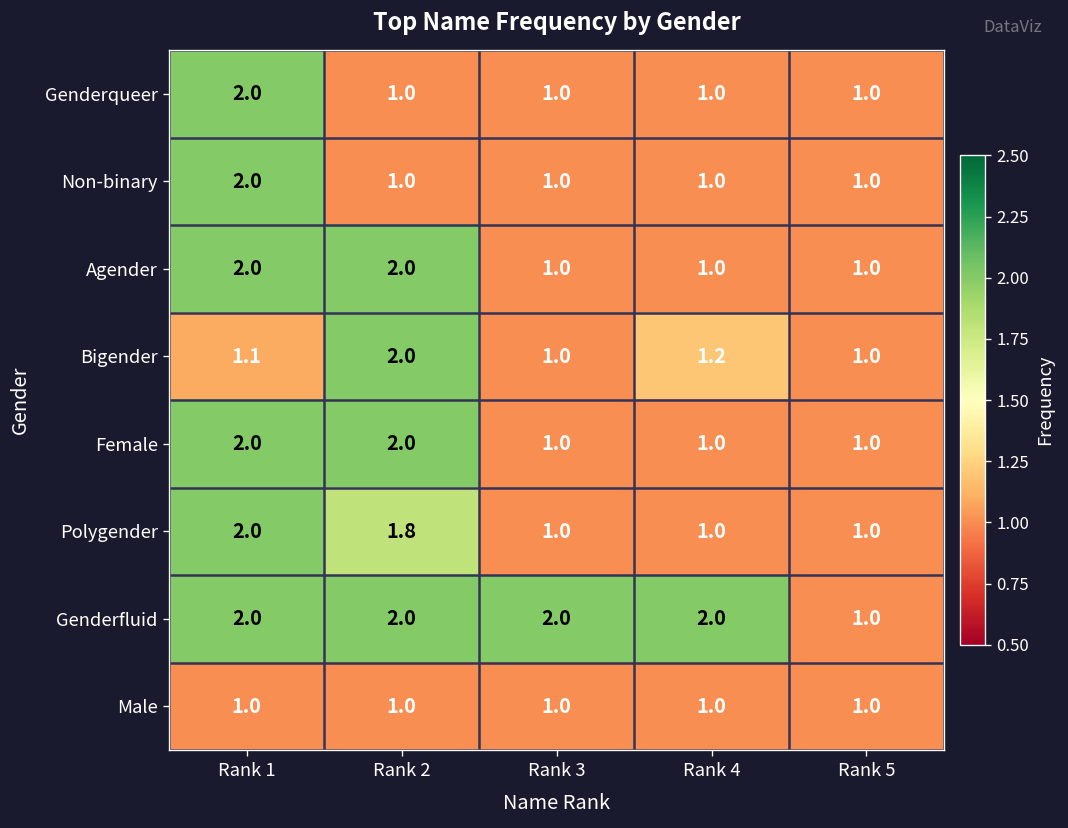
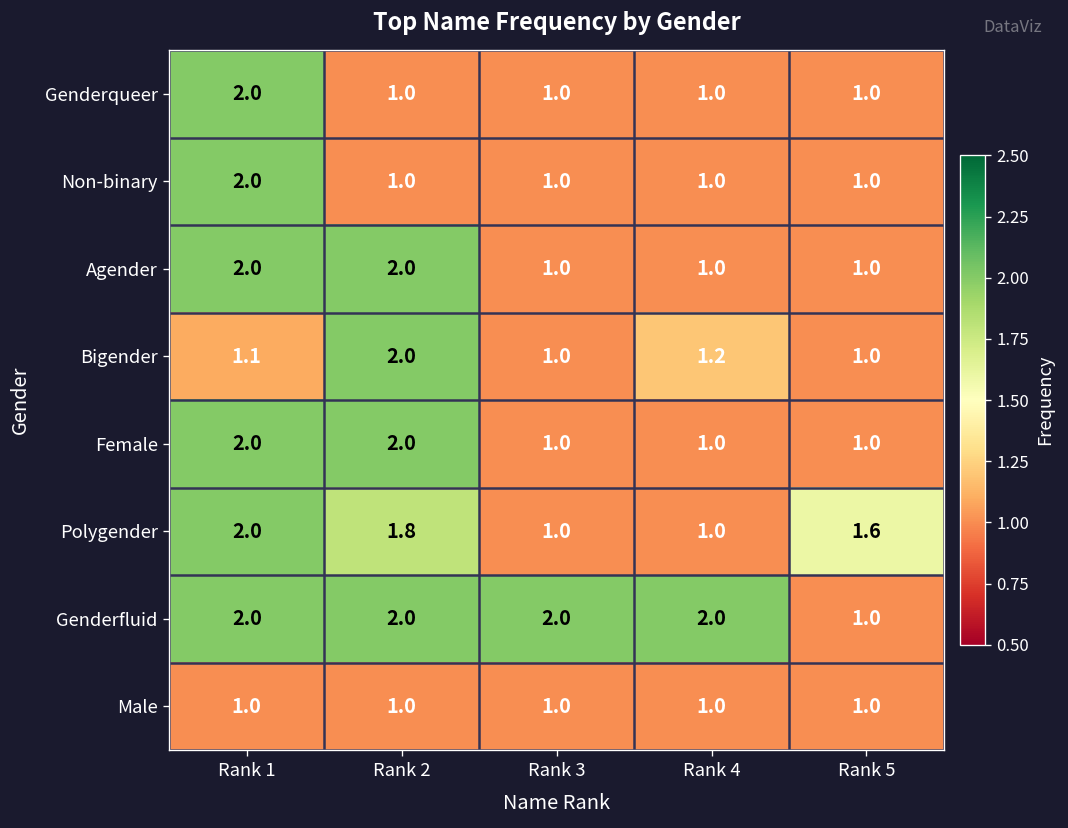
  {
    "Genderqueer": {
      "Rank 1": 2.0,
      "Rank 2": 1.0,
      "Rank 3": 1.0,
      "Rank 4": 1.0,
      "Rank 5": 1.0
    },
    "Non-binary": {
      "Rank 1": 2.0,
      "Rank 2": 1.0,
      "Rank 3": 1.0,
      "Rank 4": 1.0,
      "Rank 5": 1.0
    },
    "Agender": {
      "Rank 1": 2.0,
      "Rank 2": 2.0,
      "Rank 3": 1.0,
      "Rank 4": 1.0,
      "Rank 5": 1.0
    },
    "Bigender": {
      "Rank 1": 1.1,
      "Rank 2": 2.0,
      "Rank 3": 1.0,
      "Rank 4": 1.2,
      "Rank 5": 1.0
    },
    "Female": {
      "Rank 1": 2.0,
      "Rank 2": 2.0,
      "Rank 3": 1.0,
      "Rank 4": 1.0,
      "Rank 5": 1.0
    },
    "Polygender": {
      "Rank 1": 2.0,
      "Rank 2": 1.8,
      "Rank 3": 1.0,
      "Rank 4": 1.0,
-     "Rank 5": 1.0
+     "Rank 5": 1.6
    },
    "Genderfluid": {
      "Rank 1": 2.0,
      "Rank 2": 2.0,
      "Rank 3": 2.0,
      "Rank 4": 2.0,
      "Rank 5": 1.0
    },
    "Male": {
      "Rank 1": 1.0,
      "Rank 2": 1.0,
      "Rank 3": 1.0,
      "Rank 4": 1.0,
      "Rank 5": 1.0
    }
  }
